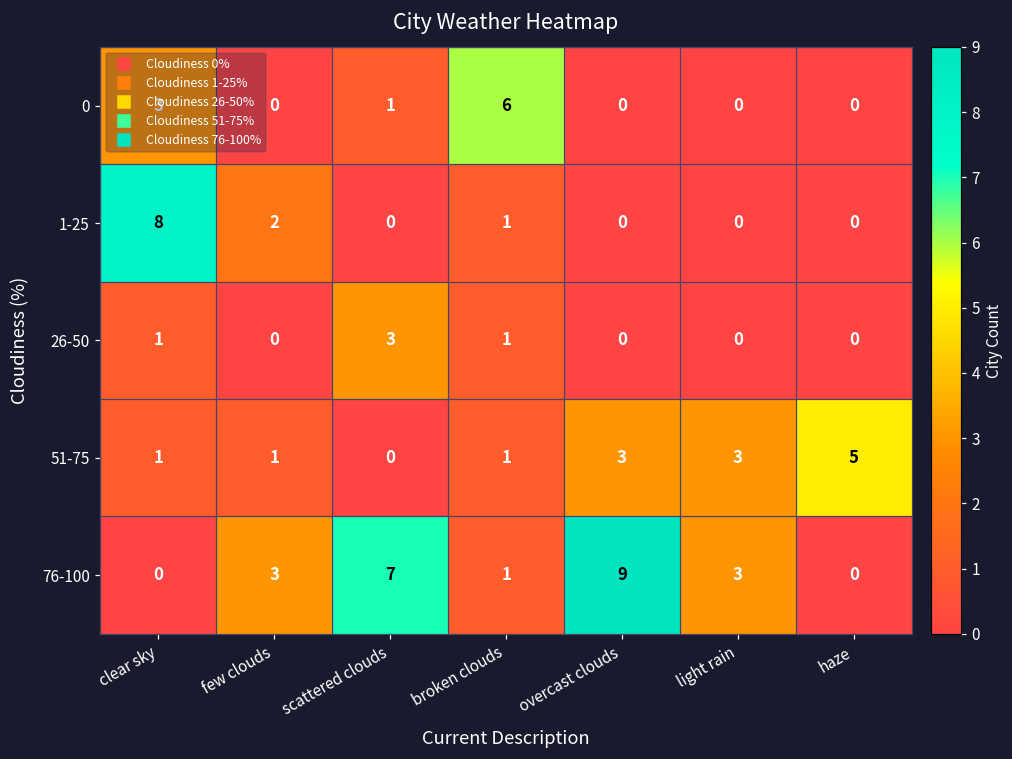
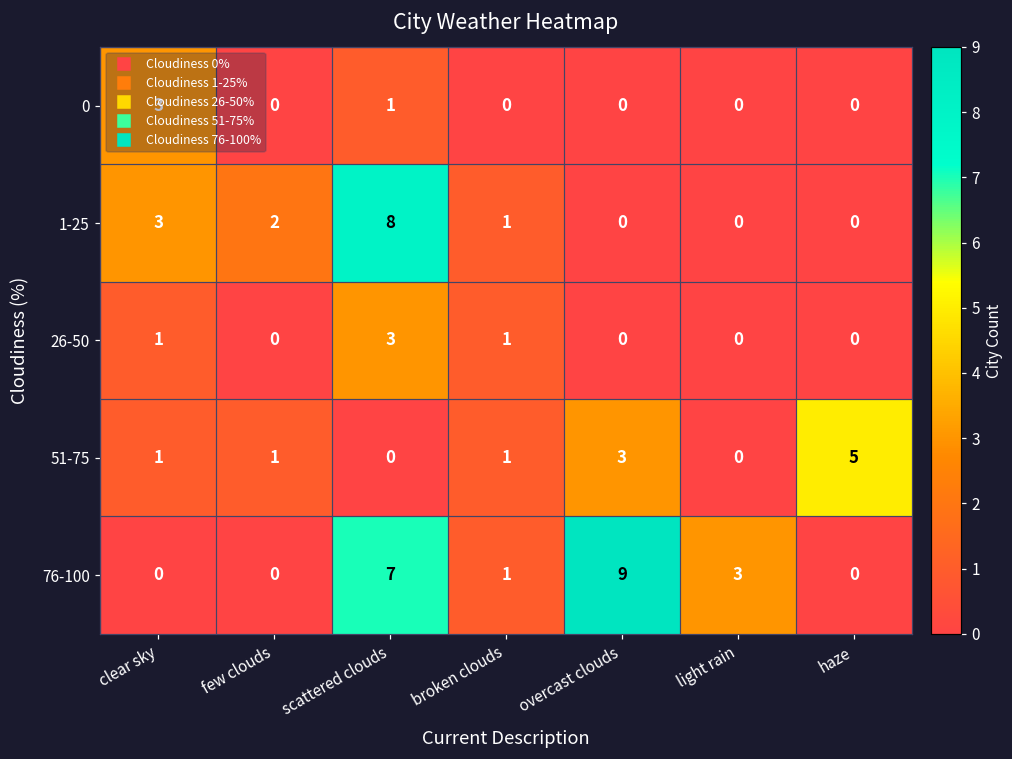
  {
    "0": {
      "few clouds": 0,
      "scattered clouds": 1,
-     "broken clouds": 6,
+     "broken clouds": 0,
      "overcast clouds": 0,
      "light rain": 0,
      "haze": 0
    },
    "1-25": {
-     "clear sky": 8,
+     "clear sky": 3,
      "few clouds": 2,
-     "scattered clouds": 0,
+     "scattered clouds": 8,
      "broken clouds": 1,
      "overcast clouds": 0,
      "light rain": 0,
      "haze": 0
    },
    "26-50": {
      "clear sky": 1,
      "few clouds": 0,
      "scattered clouds": 3,
      "broken clouds": 1,
      "overcast clouds": 0,
      "light rain": 0,
      "haze": 0
    },
    "51-75": {
      "clear sky": 1,
      "few clouds": 1,
      "scattered clouds": 0,
      "broken clouds": 1,
      "overcast clouds": 3,
-     "light rain": 3,
+     "light rain": 0,
      "haze": 5
    },
    "76-100": {
      "clear sky": 0,
-     "few clouds": 3,
+     "few clouds": 0,
      "scattered clouds": 7,
      "broken clouds": 1,
      "overcast clouds": 9,
      "light rain": 3,
      "haze": 0
    }
  }
